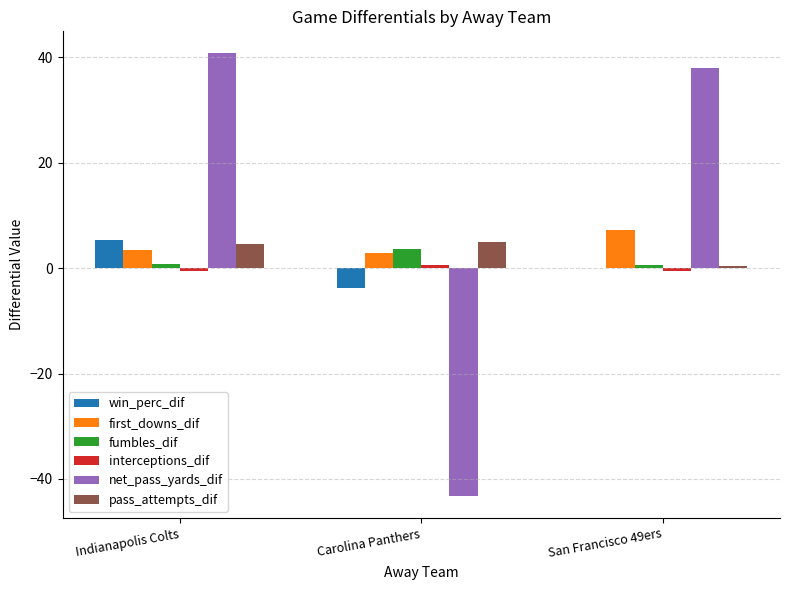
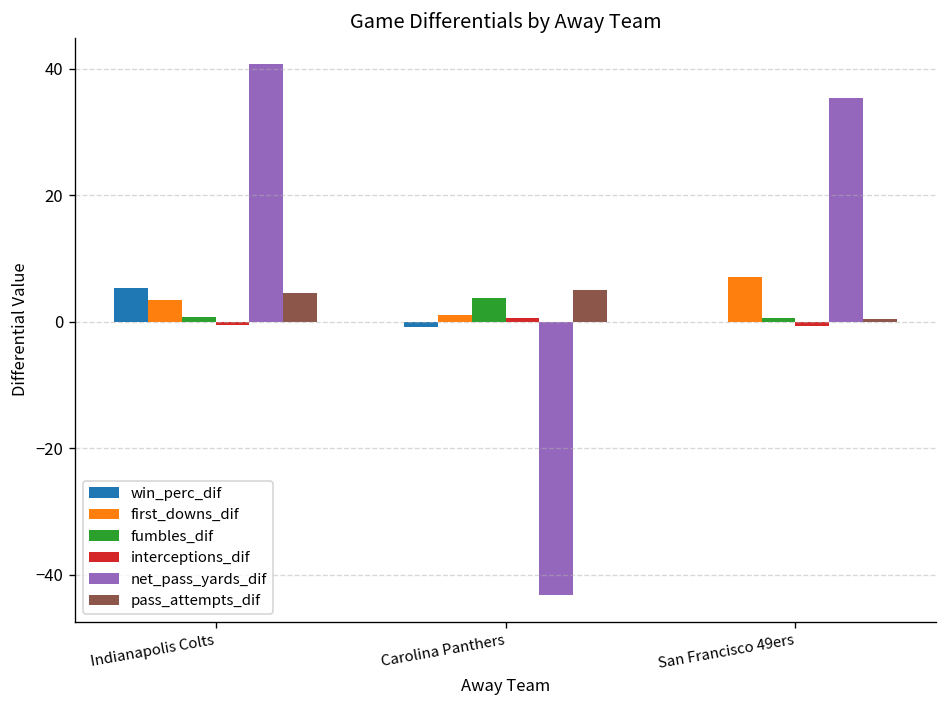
  {
    "win_perc_dif": {
      "Indianapolis Colts": 5,
-     "Carolina Panthers": -4
+     "Carolina Panthers": -1
    },
    "first_downs_dif": {
      "Indianapolis Colts": 3,
-     "Carolina Panthers": 3,
+     "Carolina Panthers": 1,
      "San Francisco 49ers": 7
    },
    "fumbles_dif": {
      "Indianapolis Colts": 1,
      "Carolina Panthers": 4,
      "San Francisco 49ers": 1
    },
    "interceptions_dif": {
      "Indianapolis Colts": -1,
      "Carolina Panthers": 1,
      "San Francisco 49ers": -1
    },
    "net_pass_yards_dif": {
      "Indianapolis Colts": 41,
      "Carolina Panthers": -43,
-     "San Francisco 49ers": 38
+     "San Francisco 49ers": 35
    },
    "pass_attempts_dif": {
      "Indianapolis Colts": 5,
      "Carolina Panthers": 5
    }
  }
